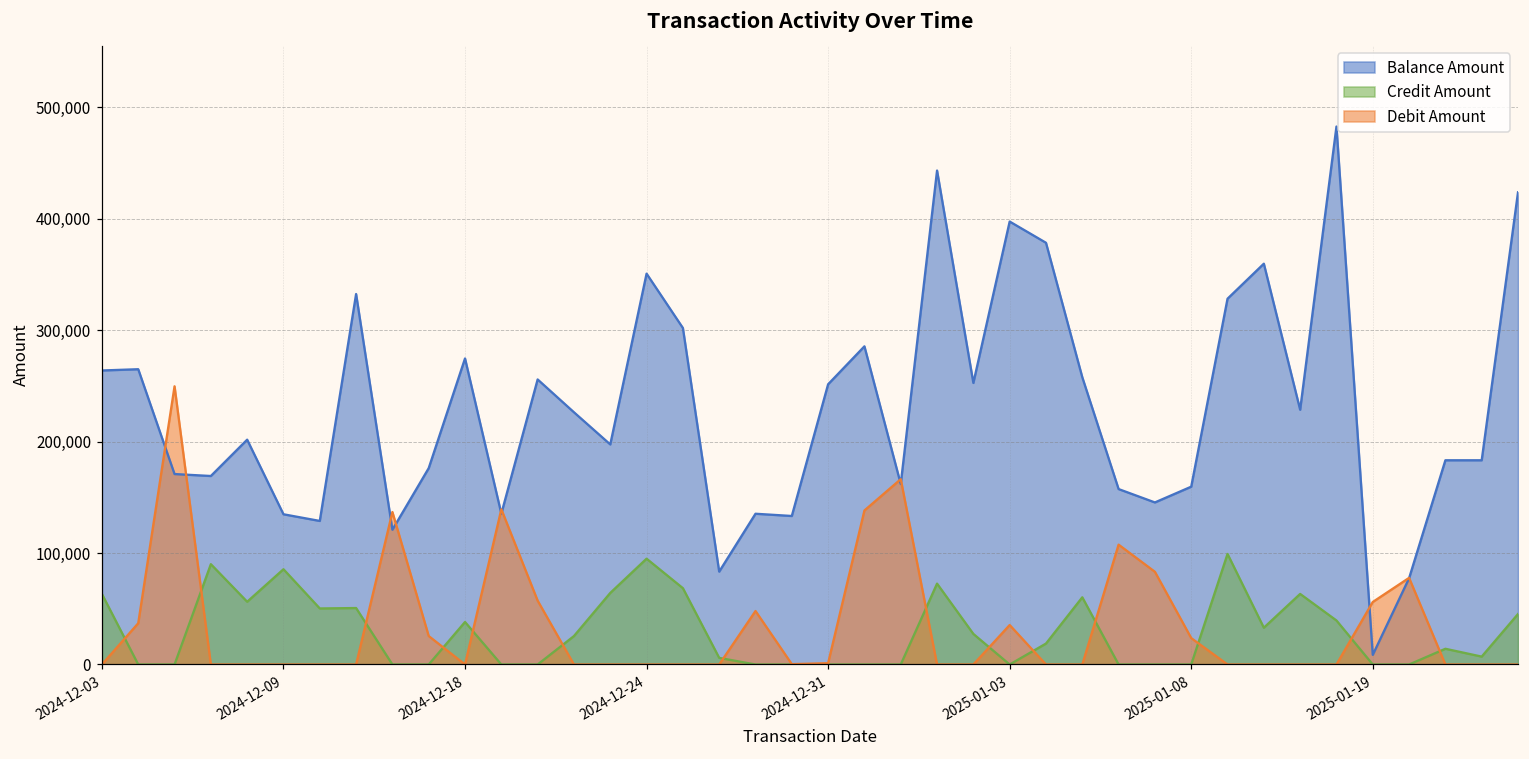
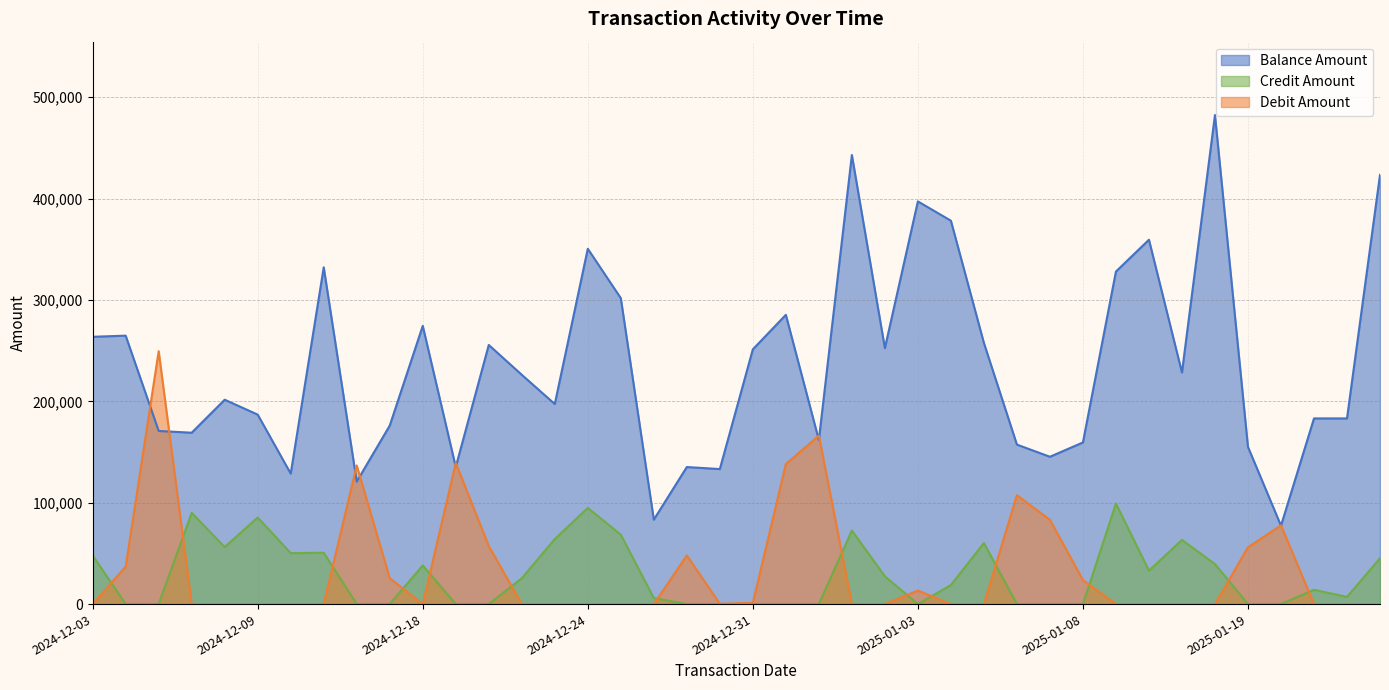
  {
    "Balance Amount": {
      "2024-12-03": "264,000",
-     "2024-12-09": "135,000",
+     "2024-12-09": "187,000",
      "2025-01-03": "397,000",
-     "2025-01-19": "9,000"
+     "2025-01-19": "155,000"
    },
    "Credit Amount": {
-     "2024-12-03": "63,000",
+     "2024-12-03": "48,000",
      "2024-12-09": "85,000",
      "2025-01-03": "0",
      "2025-01-19": "0"
    },
    "Debit Amount": {
      "2024-12-03": "0",
      "2024-12-09": "0",
-     "2025-01-03": "35,000",
+     "2025-01-03": "13,000",
      "2025-01-19": "56,000"
    }
  }
